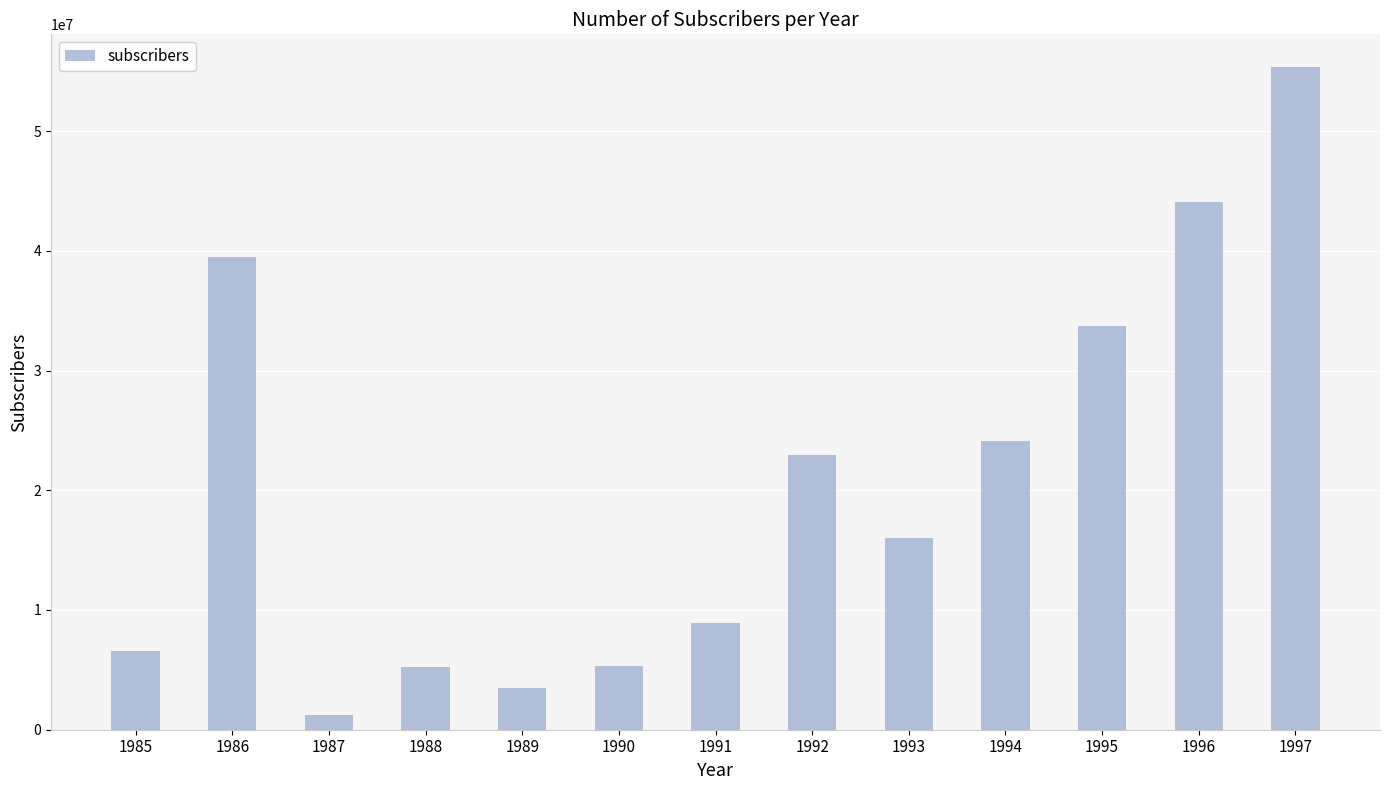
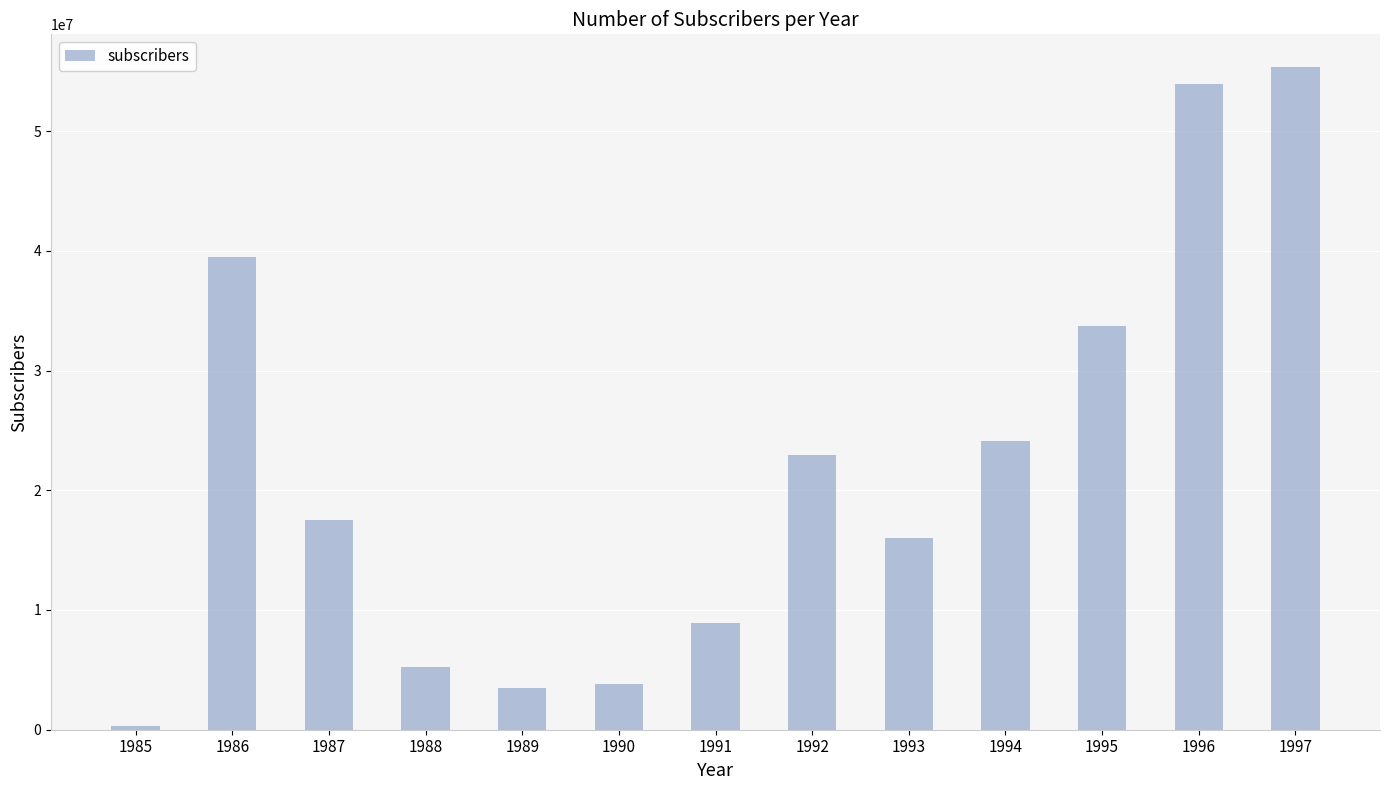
  {
-   "1985": 6500000,
+   "1985": 300000,
    "1986": 39500000,
-   "1987": 1200000,
+   "1987": 17500000,
    "1988": 5200000,
    "1989": 3500000,
-   "1990": 5300000,
+   "1990": 3800000,
    "1991": 8900000,
    "1992": 23000000,
    "1993": 16000000,
    "1994": 24100000,
    "1995": 33800000,
-   "1996": 44000000,
+   "1996": 53900000,
    "1997": 55300000
  }
